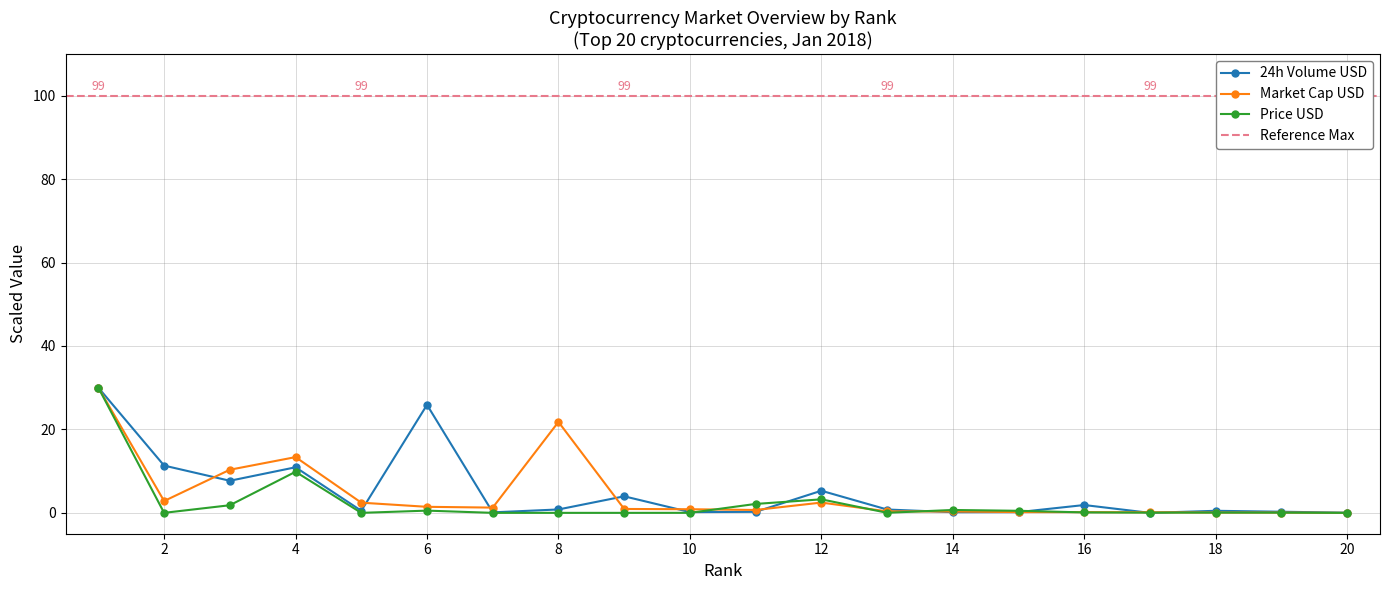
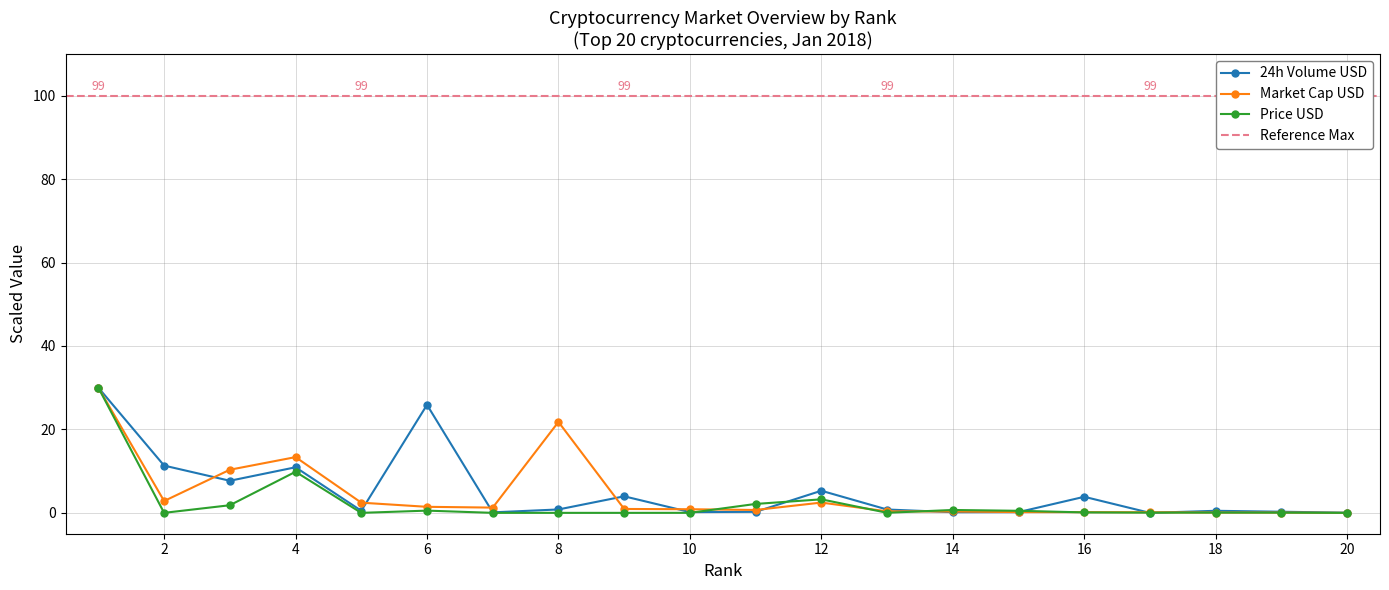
  {
    "24h Volume USD": {
      "2": 11,
      "4": 11,
      "6": 26,
      "8": 1,
      "12": 5,
-     "16": 2
+     "16": 4
    },
    "Market Cap USD": {
      "2": 3,
      "4": 13,
      "6": 1,
      "8": 22,
      "10": 1,
      "12": 2
    },
    "Price USD": {
      "2": 0,
      "4": 10,
      "6": 1,
      "8": 0,
      "12": 3
    }
  }
